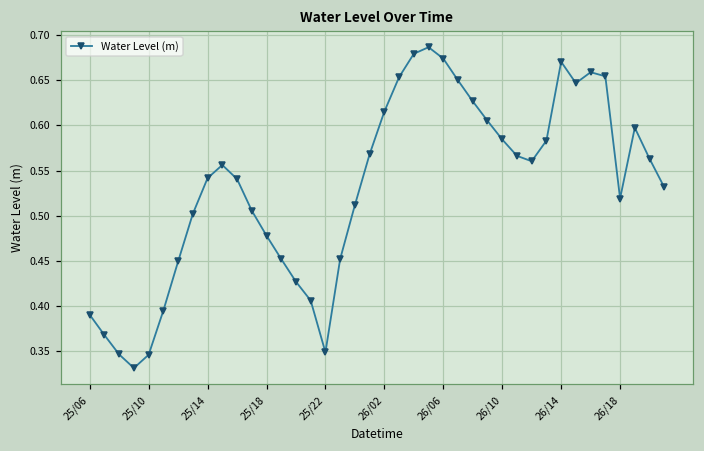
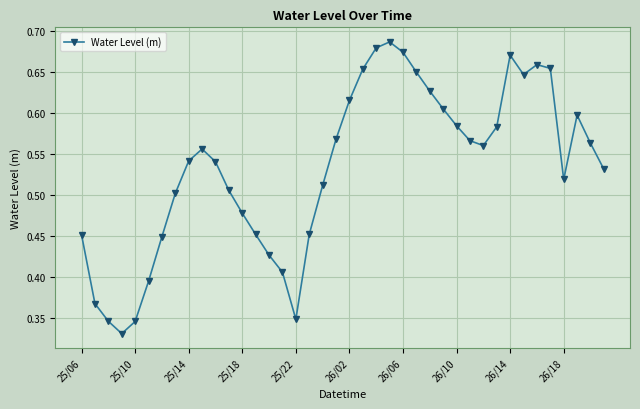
  {
-   "25/06": 0.39,
+   "25/06": 0.45,
    "25/10": 0.35,
    "25/14": 0.54,
    "25/18": 0.48,
    "25/22": 0.35,
    "26/02": 0.62,
    "26/06": 0.67,
    "26/10": 0.58,
    "26/14": 0.67,
    "26/18": 0.52
  }
